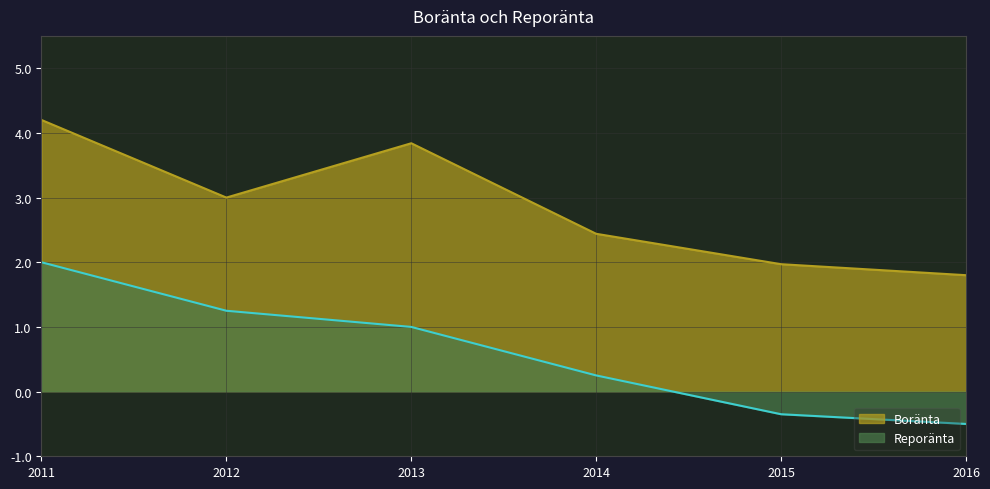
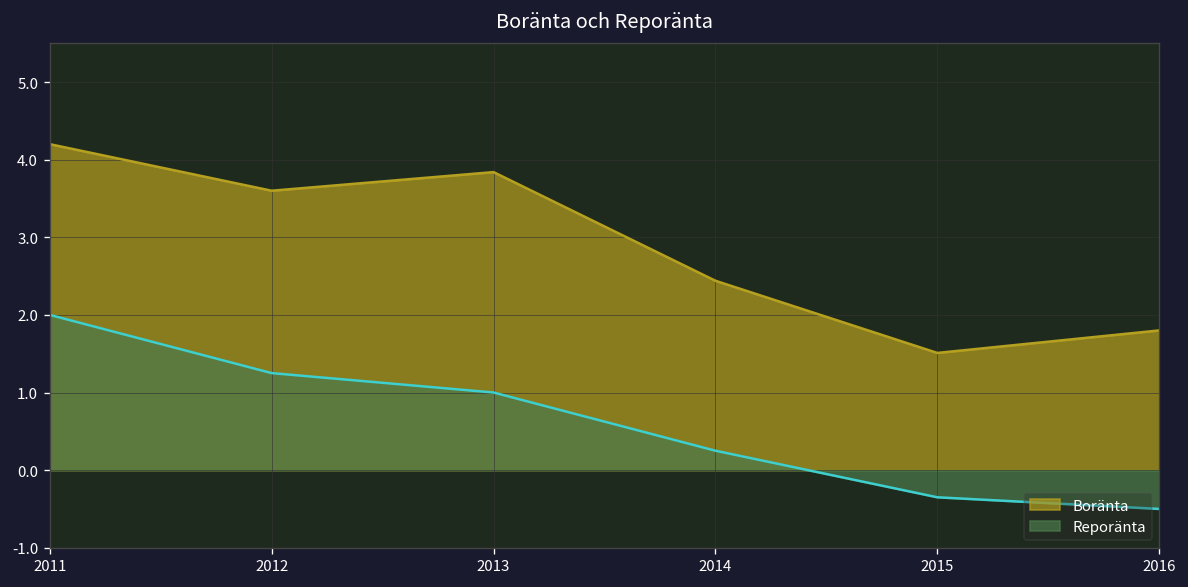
  {
    "Boränta": {
      "2011": 4.2,
-     "2012": 3.0,
+     "2012": 3.6,
      "2013": 3.8,
      "2014": 2.4,
-     "2015": 2.0,
+     "2015": 1.5,
      "2016": 1.8
    }
  }
